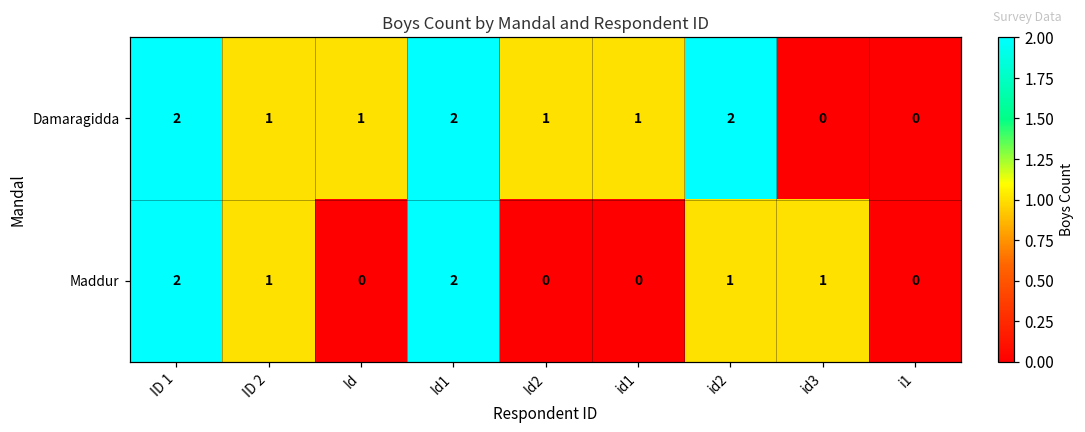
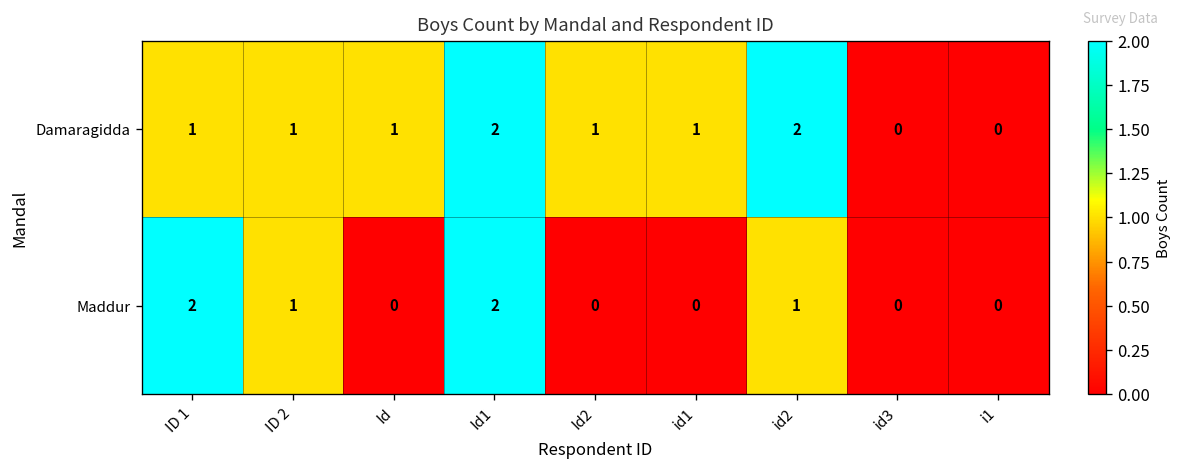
  {
    "Damaragidda": {
-     "ID 1": 2,
+     "ID 1": 1,
      "ID 2": 1,
      "Id": 1,
      "Id1": 2,
      "Id2": 1,
      "id1": 1,
      "id2": 2,
      "id3": 0,
      "i1": 0
    },
    "Maddur": {
      "ID 1": 2,
      "ID 2": 1,
      "Id": 0,
      "Id1": 2,
      "Id2": 0,
      "id1": 0,
      "id2": 1,
-     "id3": 1,
+     "id3": 0,
      "i1": 0
    }
  }
